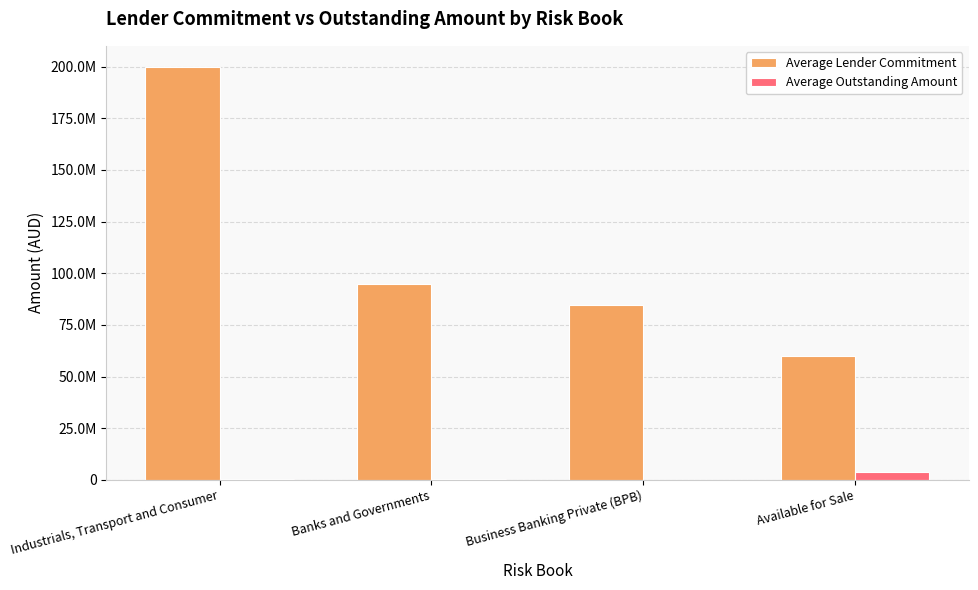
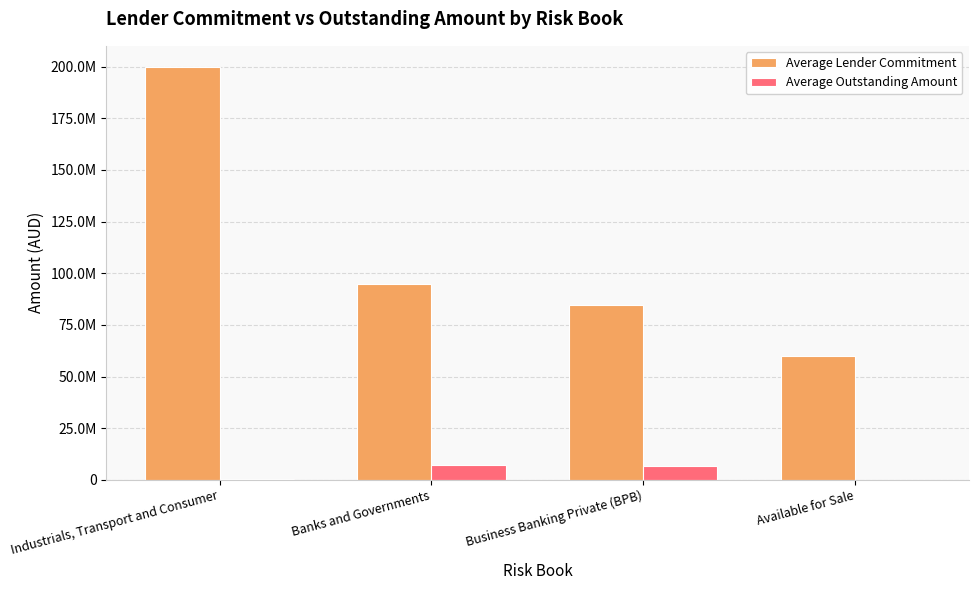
  {
    "Average Lender Commitment": {
      "Industrials, Transport and Consumer": 200000000,
      "Banks and Governments": 95000000,
      "Business Banking Private (BPB)": 85000000,
      "Available for Sale": 60000000
    },
    "Average Outstanding Amount": {
-     "Banks and Governments": 1000000,
-     "Business Banking Private (BPB)": 0,
-     "Available for Sale": 4000000
+     "Banks and Governments": 7000000,
+     "Business Banking Private (BPB)": 7000000,
+     "Available for Sale": 0
    }
  }
